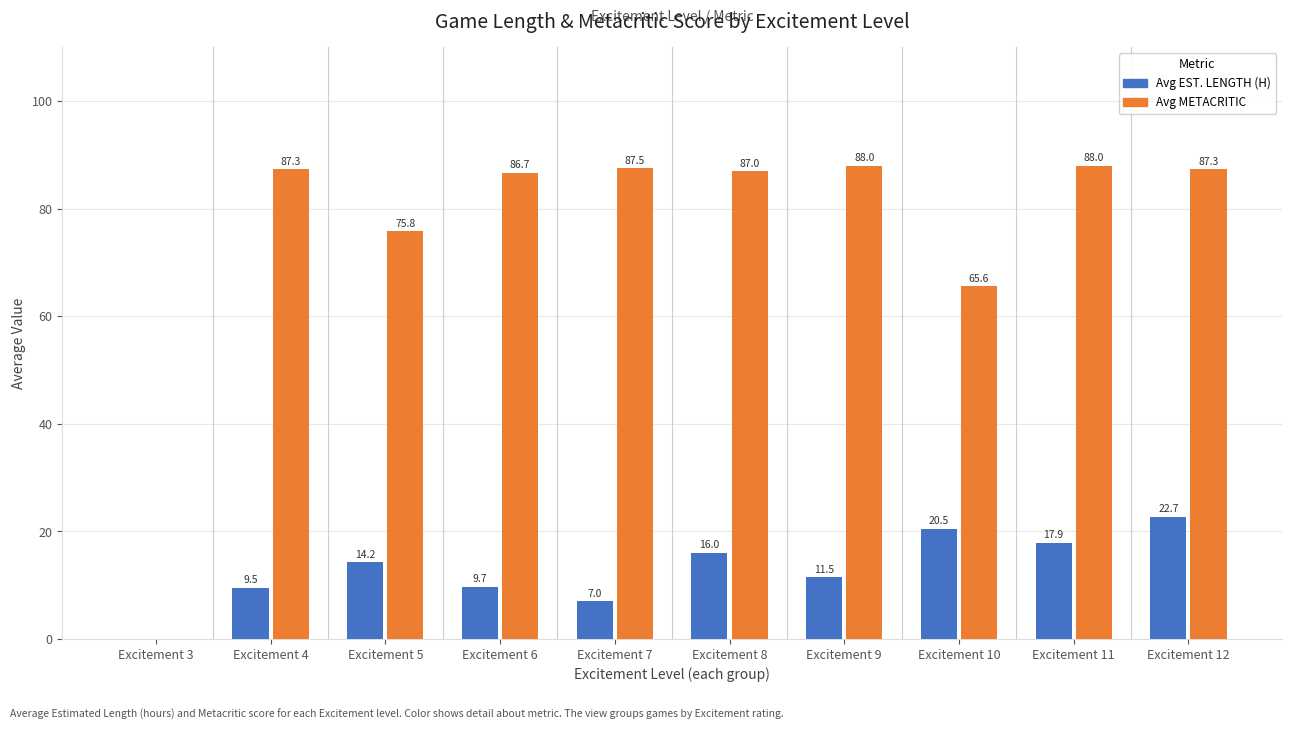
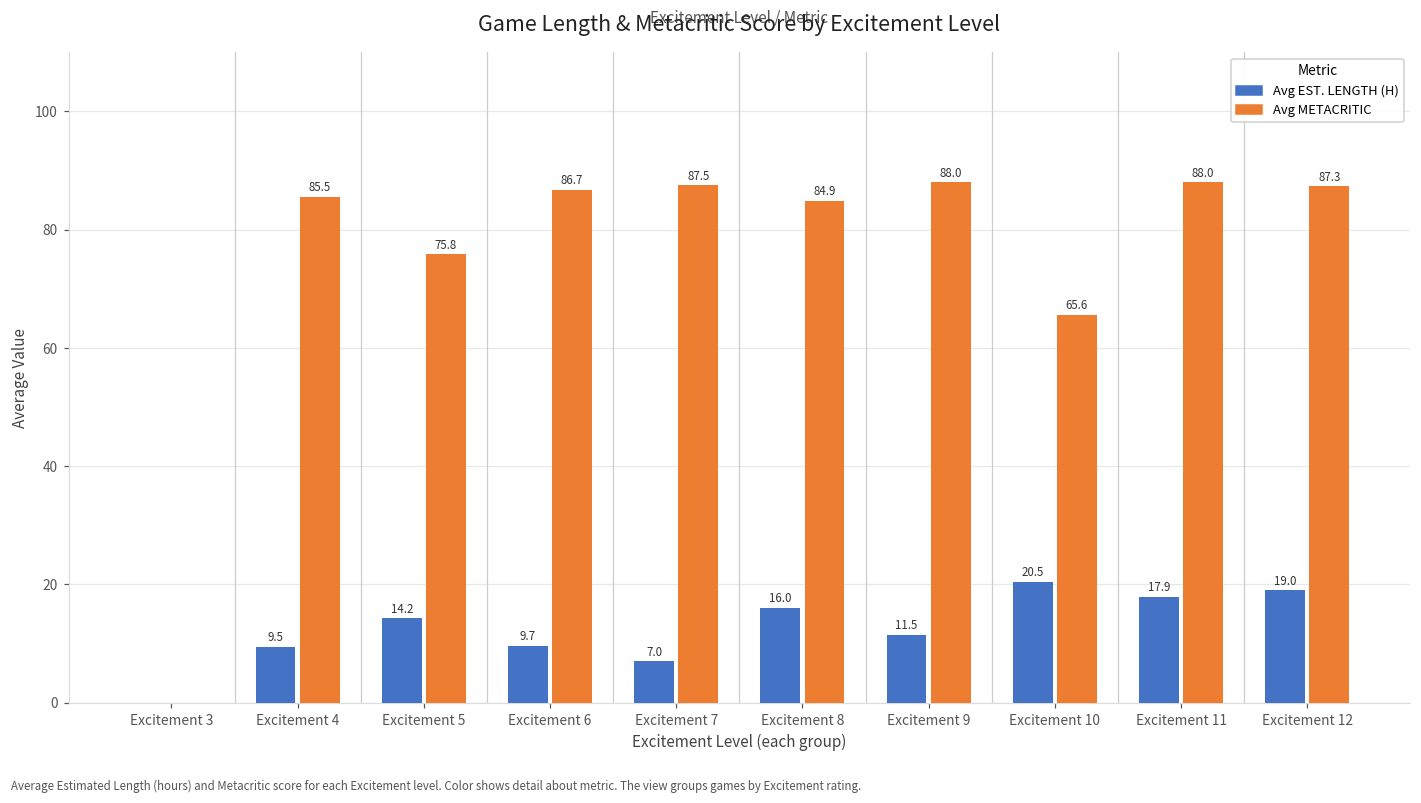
  {
    "Avg EST. LENGTH (H)": {
      "Excitement 4": 9.5,
      "Excitement 5": 14.2,
      "Excitement 6": 9.7,
      "Excitement 7": 7.0,
      "Excitement 8": 16.0,
      "Excitement 9": 11.5,
      "Excitement 10": 20.5,
      "Excitement 11": 17.9,
-     "Excitement 12": 22.7
+     "Excitement 12": 19.0
    },
    "Avg METACRITIC": {
-     "Excitement 4": 87.3,
+     "Excitement 4": 85.5,
      "Excitement 5": 75.8,
      "Excitement 6": 86.7,
      "Excitement 7": 87.5,
-     "Excitement 8": 87.0,
+     "Excitement 8": 84.9,
      "Excitement 9": 88.0,
      "Excitement 10": 65.6,
      "Excitement 11": 88.0,
      "Excitement 12": 87.3
    }
  }
